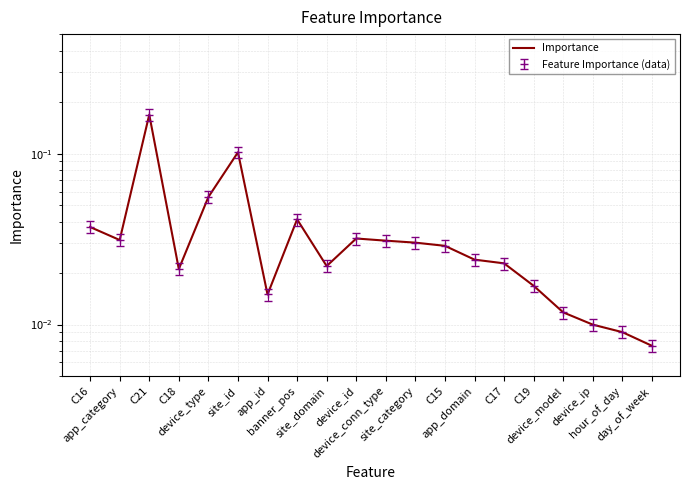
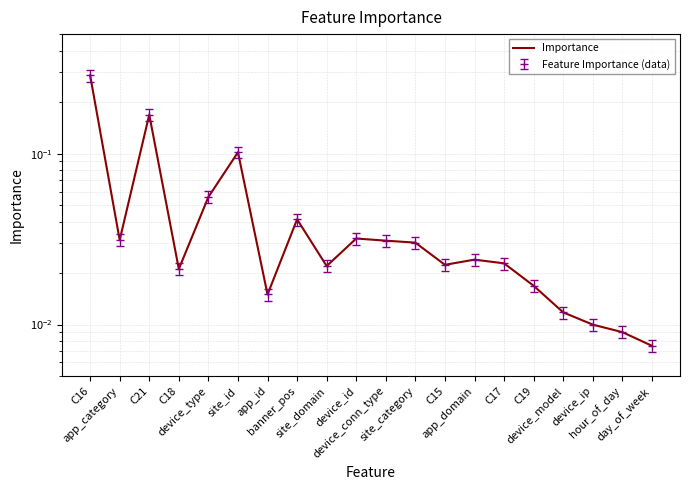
  {
    "Importance": {
-     "C16": 0.037,
+     "C16": 0.29,
      "app_category": 0.031,
      "C21": 0.17,
      "C18": 0.021,
      "device_type": 0.056,
      "site_id": 0.10,
      "app_id": 0.015,
      "banner_pos": 0.041,
      "site_domain": 0.022,
      "device_id": 0.032,
      "device_conn_type": 0.031,
      "site_category": 0.030,
-     "C15": 0.029,
+     "C15": 0.022,
      "app_domain": 0.024,
      "C17": 0.023,
      "C19": 0.017,
      "device_model": 0.012,
      "device_ip": 0.010,
      "hour_of_day": 0.009,
      "day_of_week": 0.008
    }
  }
